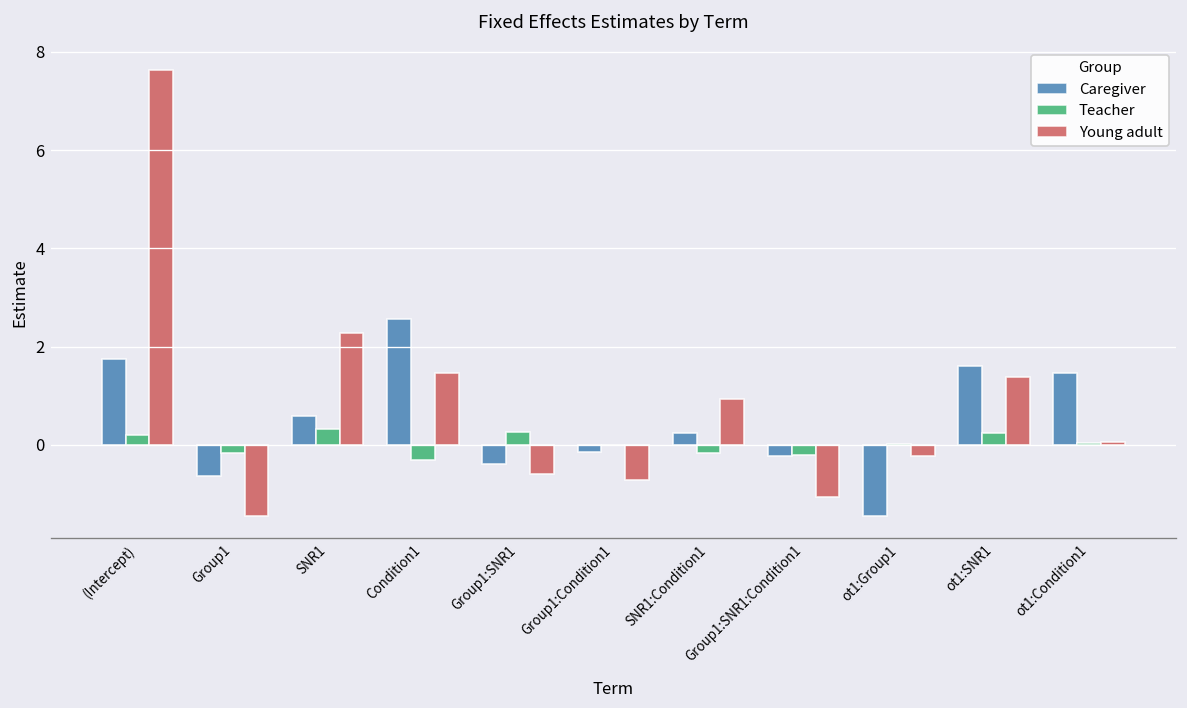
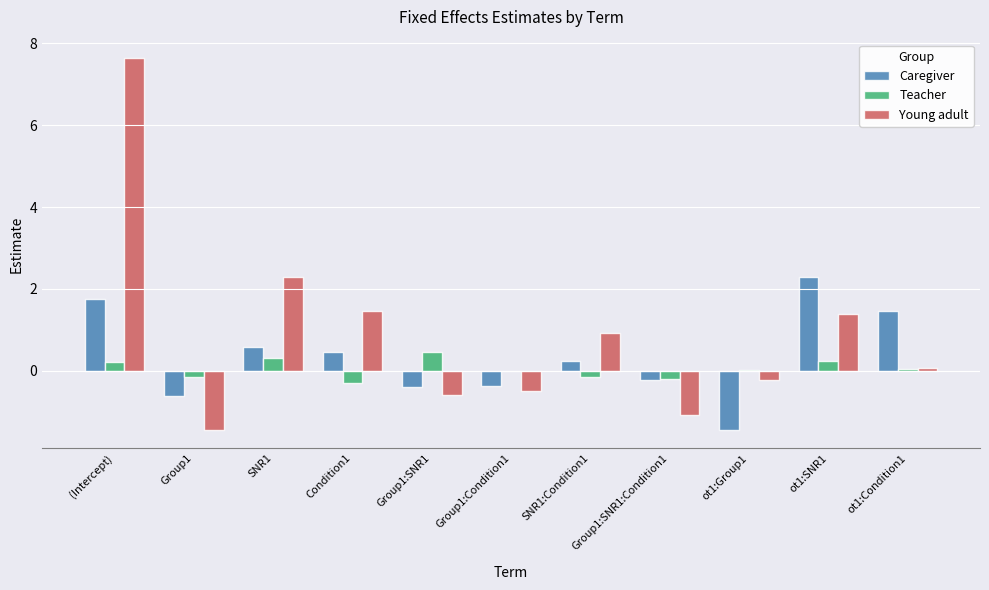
  {
    "Caregiver": {
      "(Intercept)": 1.8,
      "Group1": -0.6,
      "SNR1": 0.6,
-     "Condition1": 2.6,
+     "Condition1": 0.5,
      "Group1:SNR1": -0.4,
-     "Group1:Condition1": -0.1,
+     "Group1:Condition1": -0.4,
      "SNR1:Condition1": 0.2,
      "Group1:SNR1:Condition1": -0.2,
      "ot1:Group1": -1.4,
-     "ot1:SNR1": 1.6,
+     "ot1:SNR1": 2.3,
      "ot1:Condition1": 1.5
    },
    "Teacher": {
      "(Intercept)": 0.2,
      "Group1": -0.2,
      "SNR1": 0.3,
      "Condition1": -0.3,
-     "Group1:SNR1": 0.3,
+     "Group1:SNR1": 0.5,
      "SNR1:Condition1": -0.2,
      "Group1:SNR1:Condition1": -0.2,
      "ot1:SNR1": 0.2
    },
    "Young adult": {
      "(Intercept)": 7.6,
      "Group1": -1.4,
      "SNR1": 2.3,
      "Condition1": 1.5,
      "Group1:SNR1": -0.6,
-     "Group1:Condition1": -0.7,
+     "Group1:Condition1": -0.5,
      "SNR1:Condition1": 0.9,
      "Group1:SNR1:Condition1": -1.1,
      "ot1:Group1": -0.2,
      "ot1:SNR1": 1.4,
      "ot1:Condition1": 0.1
    }
  }
